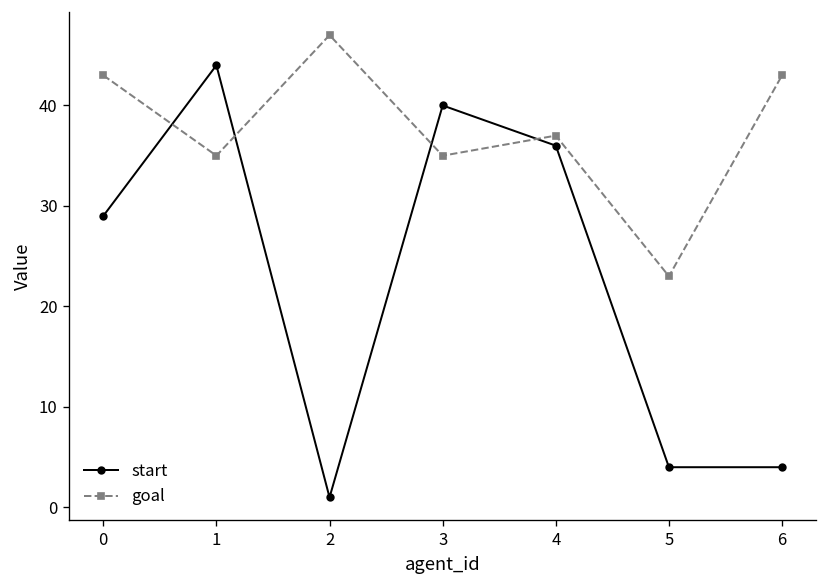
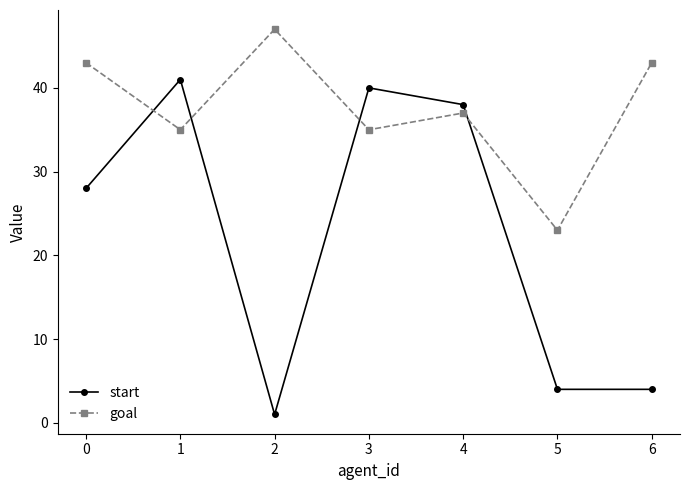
  {
    "start": {
-     "0": 29,
-     "1": 44,
+     "0": 28,
+     "1": 41,
      "2": 1,
      "3": 40,
-     "4": 36,
+     "4": 38,
      "5": 4,
      "6": 4
    },
    "goal": {
      "0": 43,
      "1": 35,
      "2": 47,
      "3": 35,
      "4": 37,
      "5": 23,
      "6": 43
    }
  }
